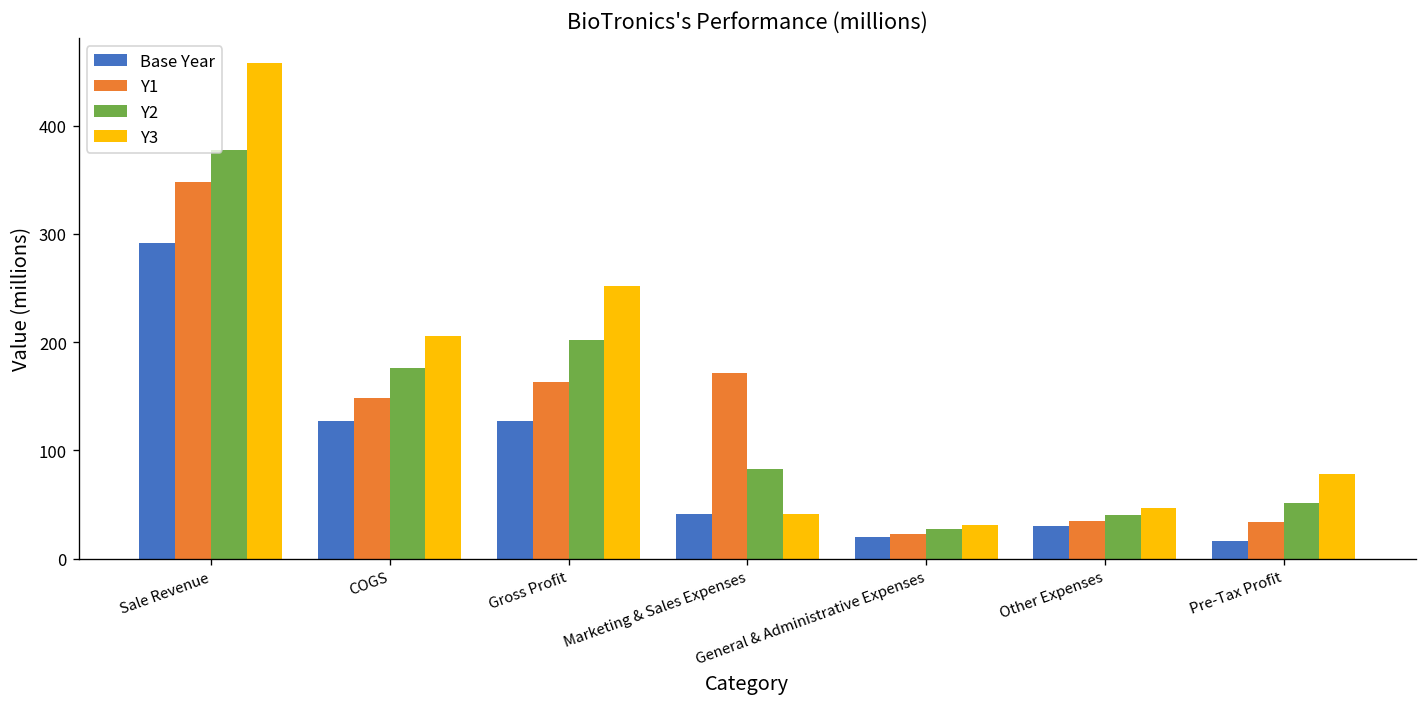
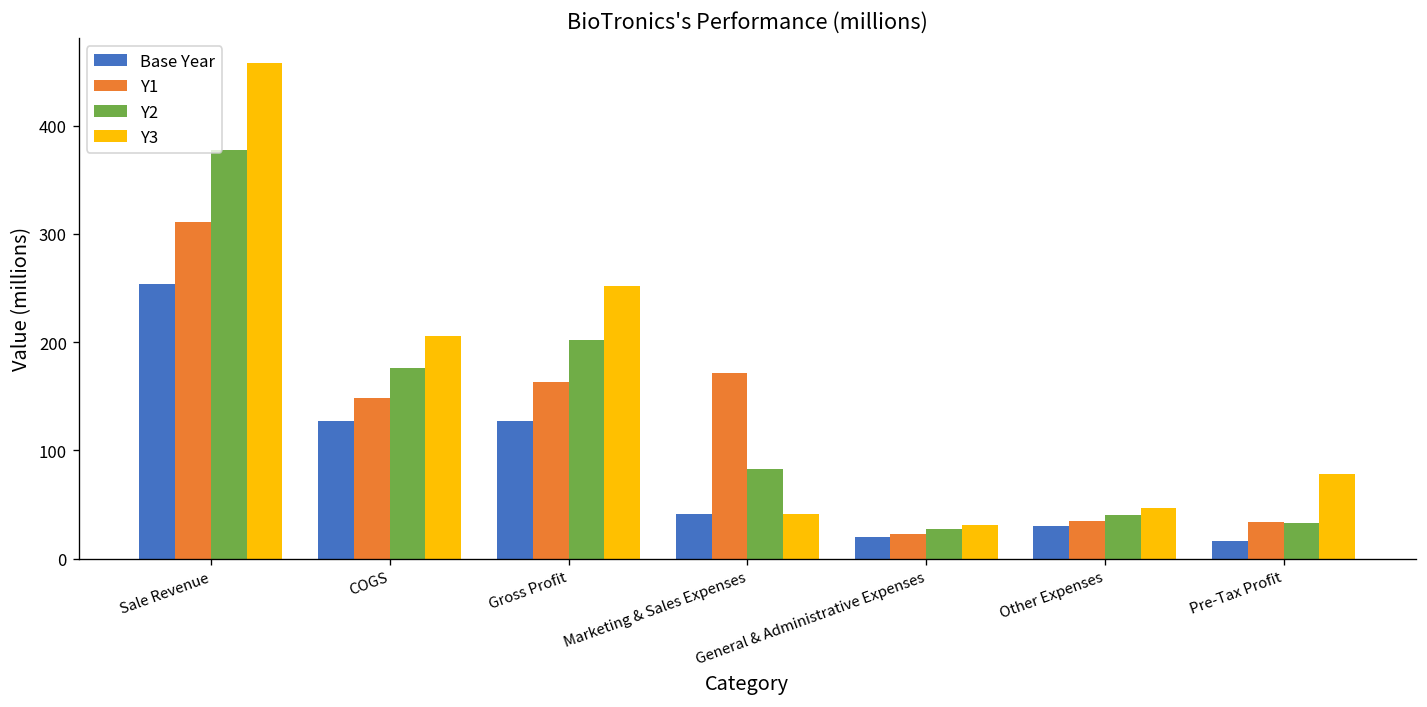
  {
    "Base Year": {
-     "Sale Revenue": 290,
+     "Sale Revenue": 250,
      "COGS": 130,
      "Gross Profit": 130,
      "Marketing & Sales Expenses": 40,
      "General & Administrative Expenses": 20,
      "Other Expenses": 30,
      "Pre-Tax Profit": 20
    },
    "Y1": {
-     "Sale Revenue": 350,
+     "Sale Revenue": 310,
      "COGS": 150,
      "Gross Profit": 160,
      "Marketing & Sales Expenses": 170,
      "General & Administrative Expenses": 20,
      "Other Expenses": 40,
      "Pre-Tax Profit": 30
    },
    "Y2": {
      "Sale Revenue": 380,
      "COGS": 180,
      "Gross Profit": 200,
      "Marketing & Sales Expenses": 80,
      "General & Administrative Expenses": 30,
      "Other Expenses": 40,
-     "Pre-Tax Profit": 50
+     "Pre-Tax Profit": 30
    },
    "Y3": {
      "Sale Revenue": 460,
      "COGS": 210,
      "Gross Profit": 250,
      "Marketing & Sales Expenses": 40,
      "General & Administrative Expenses": 30,
      "Other Expenses": 50,
      "Pre-Tax Profit": 80
    }
  }
